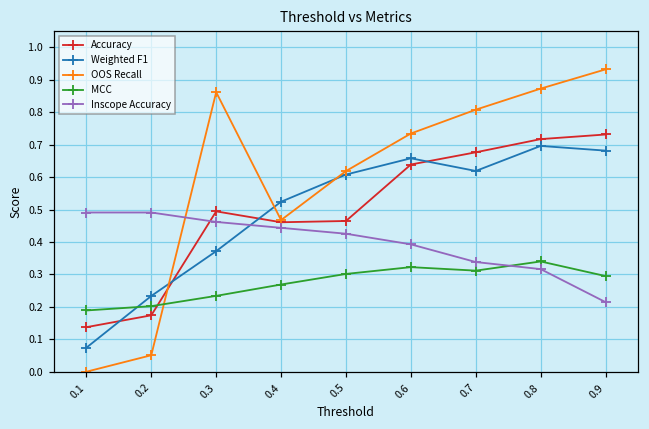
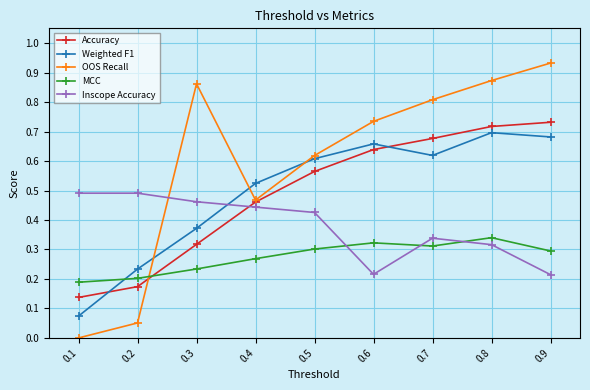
  {
    "Accuracy": {
      "0.1": 0.14,
      "0.2": 0.17,
-     "0.3": 0.49,
-     "0.5": 0.46,
+     "0.3": 0.32,
+     "0.5": 0.56,
      "0.6": 0.64,
      "0.7": 0.68,
      "0.8": 0.72,
      "0.9": 0.73
    },
    "Weighted F1": {
      "0.1": 0.07,
      "0.2": 0.23,
      "0.3": 0.37,
      "0.4": 0.52,
      "0.5": 0.61,
      "0.6": 0.66,
      "0.7": 0.62,
      "0.8": 0.70,
      "0.9": 0.68
    },
    "OOS Recall": {
      "0.1": 0.00,
      "0.2": 0.05,
      "0.3": 0.86,
      "0.5": 0.62,
      "0.6": 0.73,
      "0.7": 0.81,
      "0.8": 0.87,
      "0.9": 0.93
    },
    "MCC": {
      "0.1": 0.19,
      "0.2": 0.20,
      "0.3": 0.23,
      "0.4": 0.27,
      "0.5": 0.30,
      "0.6": 0.32,
      "0.7": 0.31,
      "0.8": 0.34,
      "0.9": 0.29
    },
    "Inscope Accuracy": {
      "0.1": 0.49,
      "0.2": 0.49,
      "0.3": 0.46,
      "0.4": 0.44,
      "0.5": 0.43,
-     "0.6": 0.39,
+     "0.6": 0.22,
      "0.7": 0.34,
      "0.8": 0.32,
      "0.9": 0.21
    }
  }
